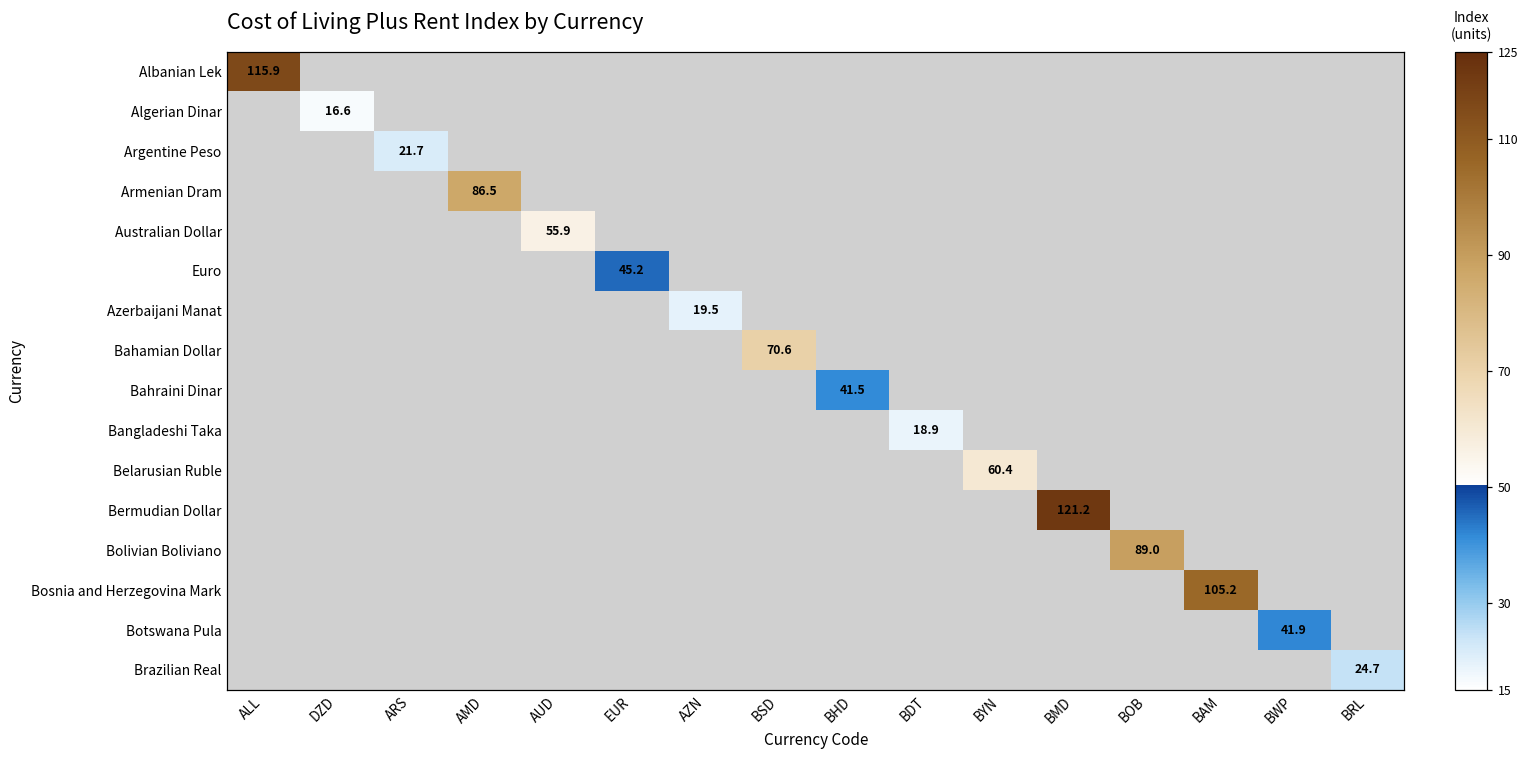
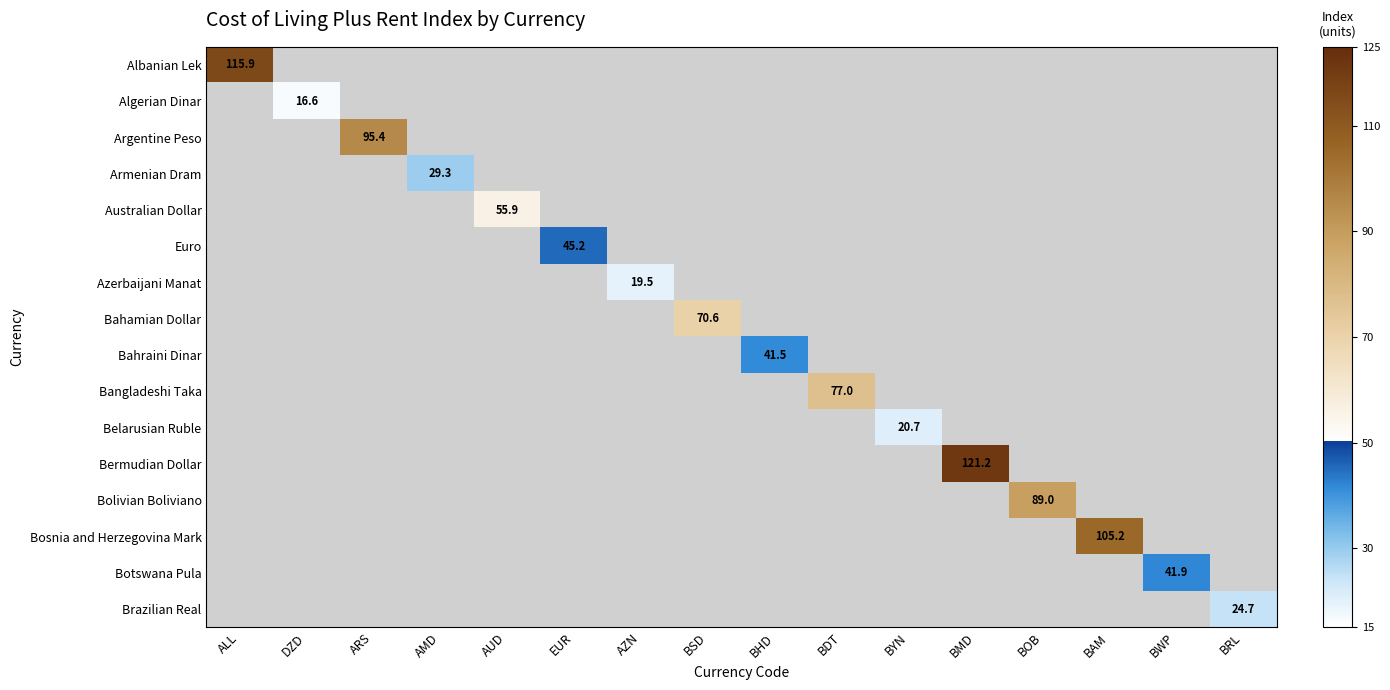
  {
    "Albanian Lek": {
      "ALL": 115.9
    },
    "Algerian Dinar": {
      "DZD": 16.6
    },
    "Argentine Peso": {
-     "ARS": 21.7
+     "ARS": 95.4
    },
    "Armenian Dram": {
-     "AMD": 86.5
+     "AMD": 29.3
    },
    "Australian Dollar": {
      "AUD": 55.9
    },
    "Euro": {
      "EUR": 45.2
    },
    "Azerbaijani Manat": {
      "AZN": 19.5
    },
    "Bahamian Dollar": {
      "BSD": 70.6
    },
    "Bahraini Dinar": {
      "BHD": 41.5
    },
    "Bangladeshi Taka": {
-     "BDT": 18.9
+     "BDT": 77.0
    },
    "Belarusian Ruble": {
-     "BYN": 60.4
+     "BYN": 20.7
    },
    "Bermudian Dollar": {
      "BMD": 121.2
    },
    "Bolivian Boliviano": {
      "BOB": 89.0
    },
    "Bosnia and Herzegovina Mark": {
      "BAM": 105.2
    },
    "Botswana Pula": {
      "BWP": 41.9
    },
    "Brazilian Real": {
      "BRL": 24.7
    }
  }
